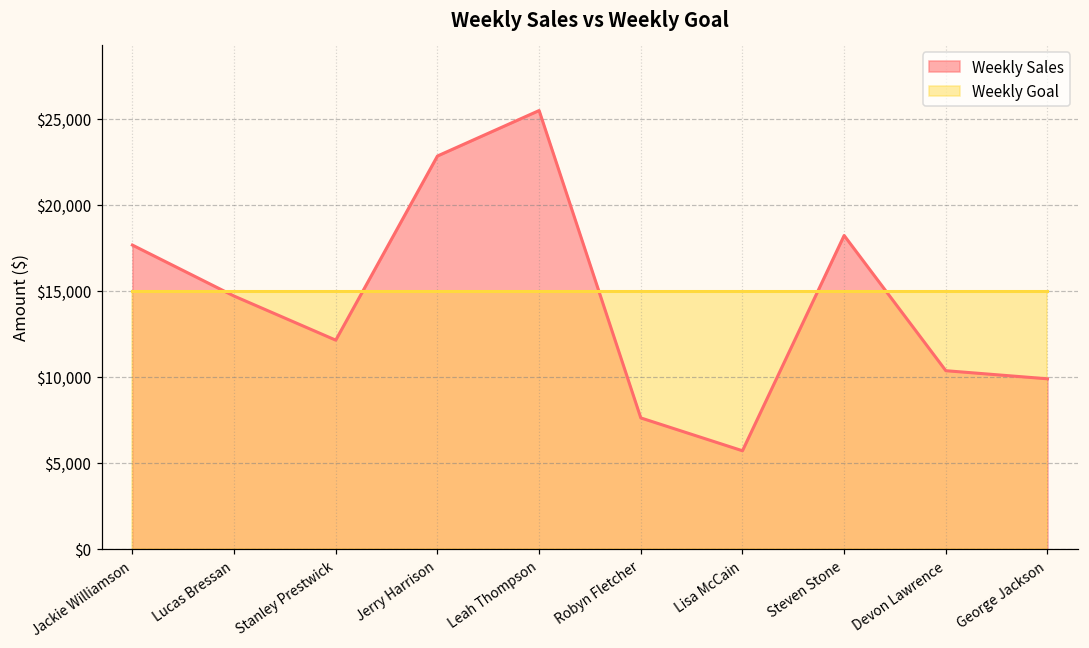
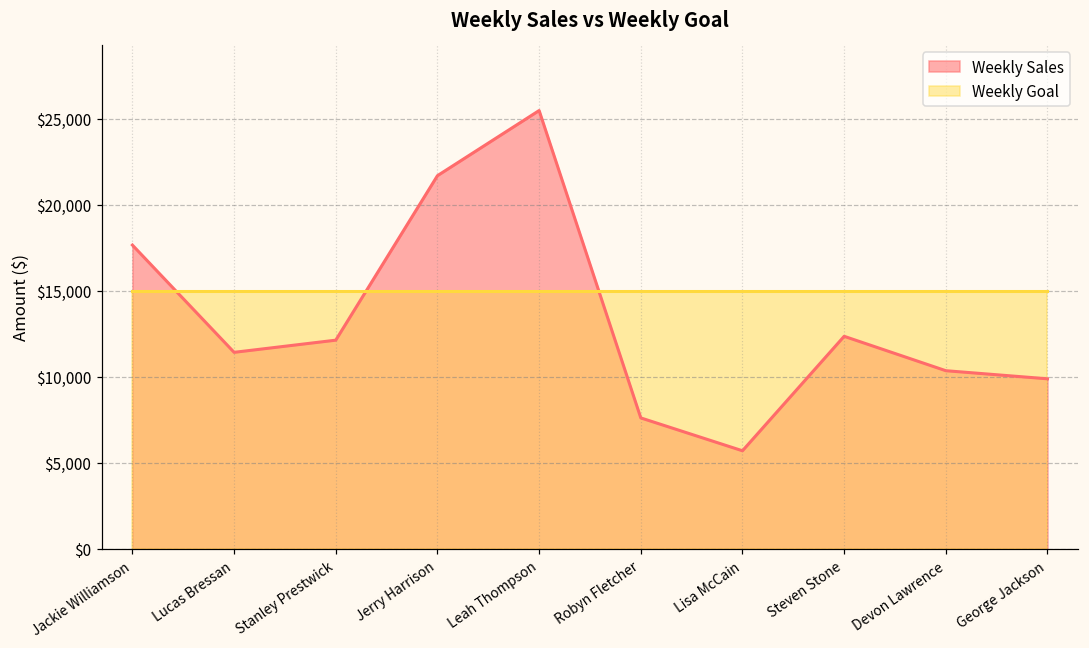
  {
    "Weekly Sales": {
      "Jackie Williamson": "$17,700",
-     "Lucas Bressan": "$14,700",
+     "Lucas Bressan": "$11,400",
      "Stanley Prestwick": "$12,100",
-     "Jerry Harrison": "$22,800",
+     "Jerry Harrison": "$21,700",
      "Leah Thompson": "$25,500",
      "Robyn Fletcher": "$7,600",
      "Lisa McCain": "$5,700",
-     "Steven Stone": "$18,200",
+     "Steven Stone": "$12,300",
      "Devon Lawrence": "$10,300",
      "George Jackson": "$9,900"
    },
    "Weekly Goal": {
      "Jackie Williamson": "$15,000",
      "Lucas Bressan": "$15,000",
      "Stanley Prestwick": "$15,000",
      "Jerry Harrison": "$15,000",
      "Leah Thompson": "$15,000",
      "Robyn Fletcher": "$15,000",
      "Lisa McCain": "$15,000",
      "Steven Stone": "$15,000",
      "Devon Lawrence": "$15,000",
      "George Jackson": "$15,000"
    }
  }
